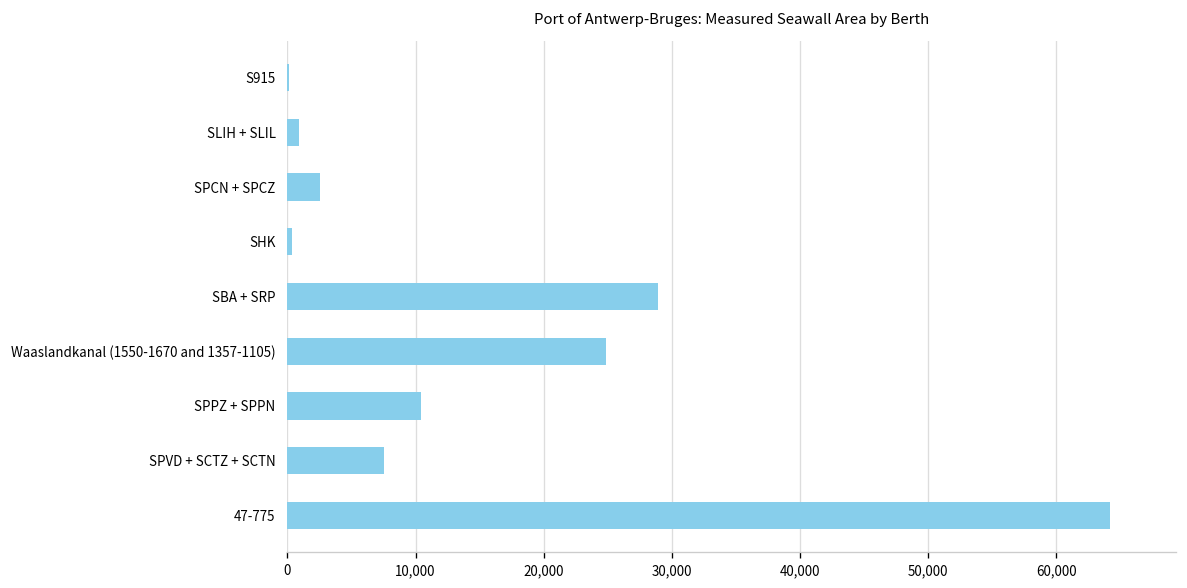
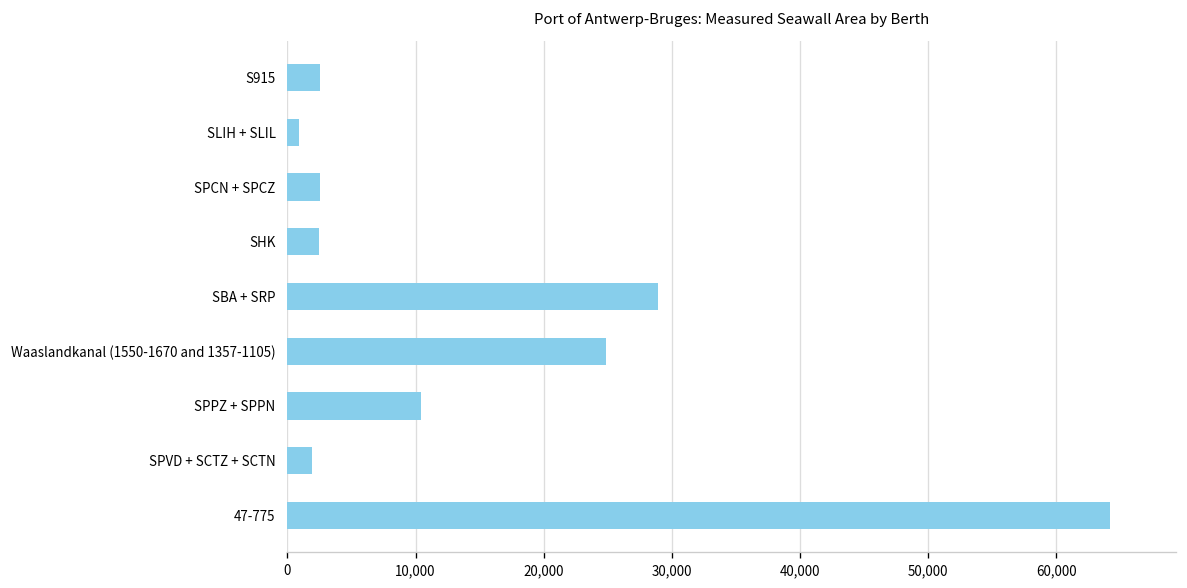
  {
-   "S915": "100",
+   "S915": "2,600",
    "SLIH + SLIL": "900",
    "SPCN + SPCZ": "2,600",
-   "SHK": "300",
+   "SHK": "2,500",
    "SBA + SRP": "28,900",
    "Waaslandkanal (1550-1670 and 1357-1105)": "24,900",
    "SPPZ + SPPN": "10,500",
-   "SPVD + SCTZ + SCTN": "7,500",
+   "SPVD + SCTZ + SCTN": "1,900",
    "47-775": "64,200"
  }
